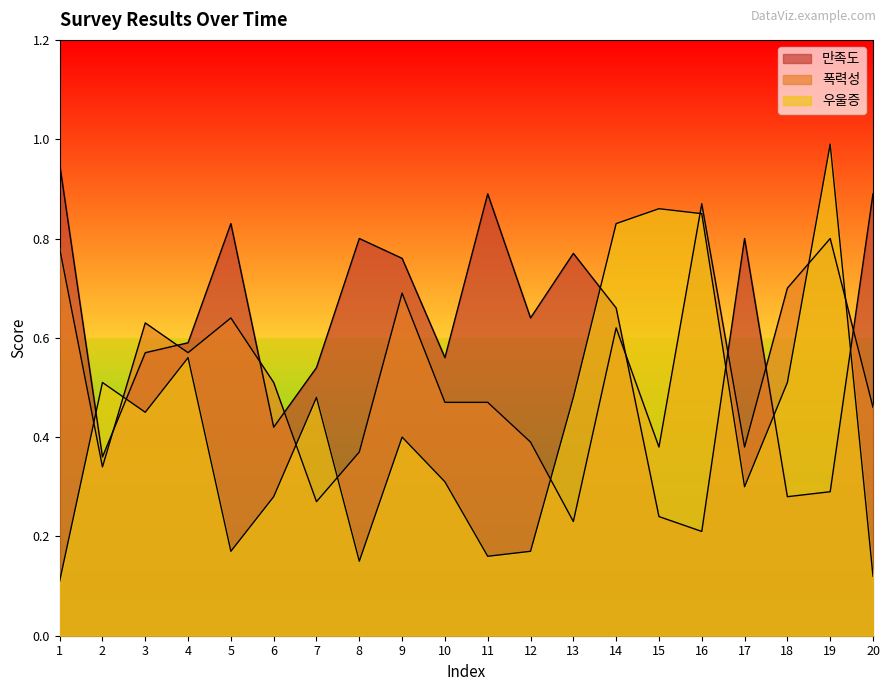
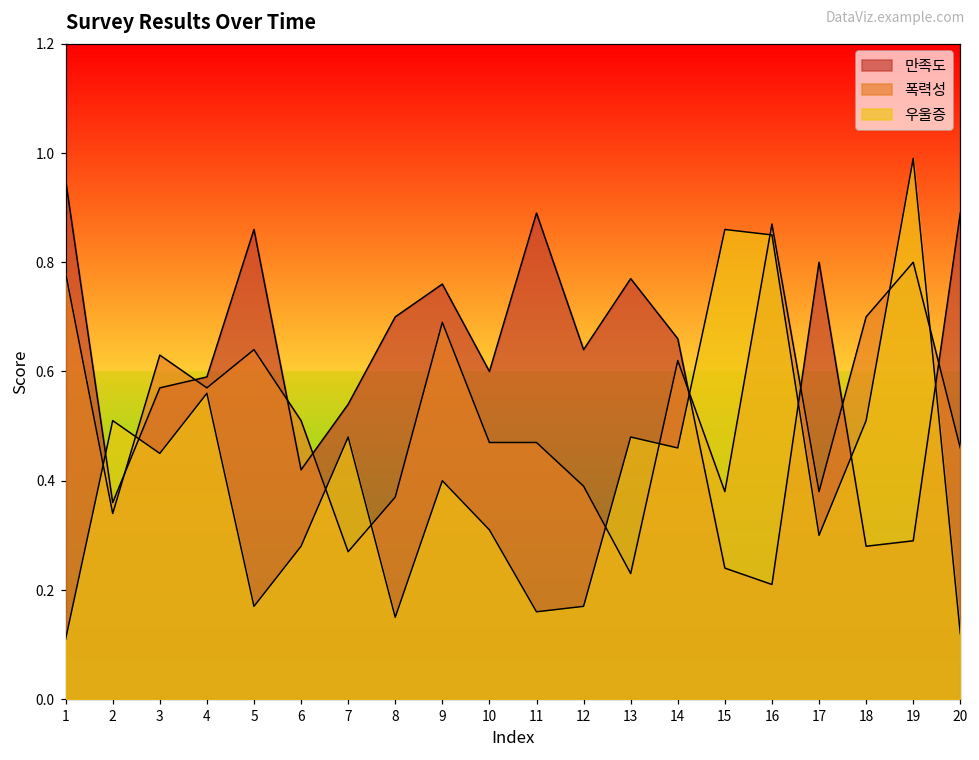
  {
    "만족도": {
      "1": 0.95,
      "2": 0.36,
      "3": 0.57,
      "4": 0.59,
-     "5": 0.83,
+     "5": 0.86,
      "6": 0.42,
      "7": 0.54,
-     "8": 0.8,
+     "8": 0.7,
      "9": 0.76,
-     "10": 0.56,
+     "10": 0.60,
      "11": 0.89,
      "12": 0.64,
      "13": 0.77,
      "14": 0.66,
      "15": 0.24,
      "16": 0.21,
      "17": 0.80,
      "18": 0.28,
      "19": 0.29,
      "20": 0.89
    },
    "폭력성": {
      "1": 0.78,
      "2": 0.34,
      "3": 0.63,
      "4": 0.57,
      "5": 0.64,
      "6": 0.51,
      "7": 0.27,
      "8": 0.37,
      "9": 0.69,
      "10": 0.47,
      "11": 0.47,
      "12": 0.39,
      "13": 0.23,
      "14": 0.62,
      "15": 0.38,
      "16": 0.87,
      "17": 0.38,
      "18": 0.70,
      "19": 0.80,
      "20": 0.46
    },
    "우울증": {
      "1": 0.11,
      "2": 0.51,
      "3": 0.45,
      "4": 0.56,
      "5": 0.17,
      "6": 0.28,
      "7": 0.48,
      "8": 0.15,
      "9": 0.40,
      "10": 0.31,
      "11": 0.16,
      "12": 0.17,
      "13": 0.48,
-     "14": 0.83,
+     "14": 0.46,
      "15": 0.86,
      "16": 0.85,
      "17": 0.30,
      "18": 0.51,
      "19": 0.99,
      "20": 0.12
    }
  }
